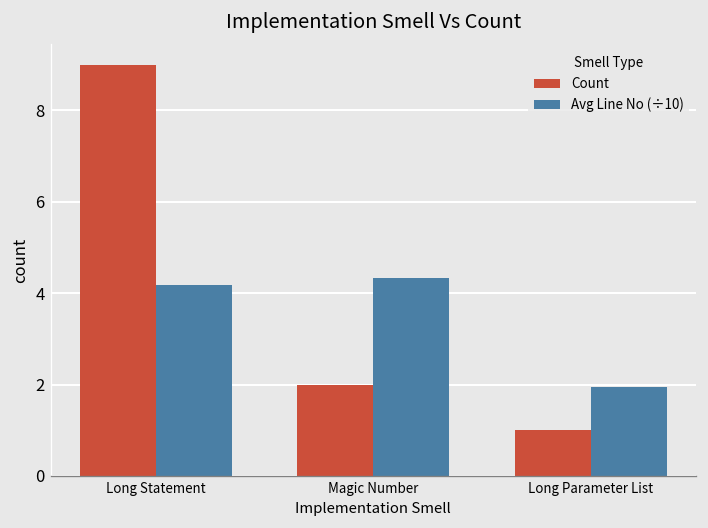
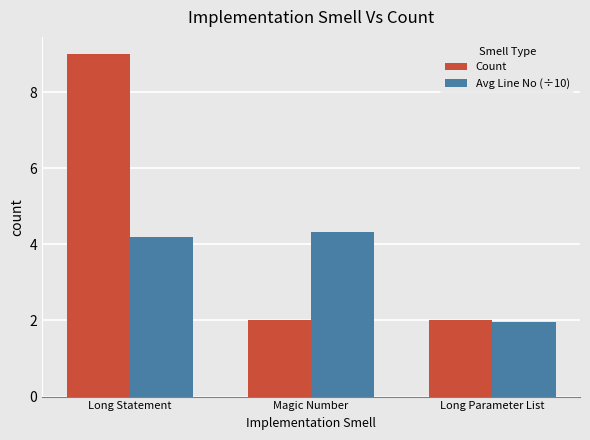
  {
    "Count": {
      "Long Statement": 9,
      "Magic Number": 2,
-     "Long Parameter List": 1
+     "Long Parameter List": 2
    },
    "Avg Line No (÷10)": {
      "Long Statement": 4.2,
      "Magic Number": 4.3,
      "Long Parameter List": 2
    }
  }
